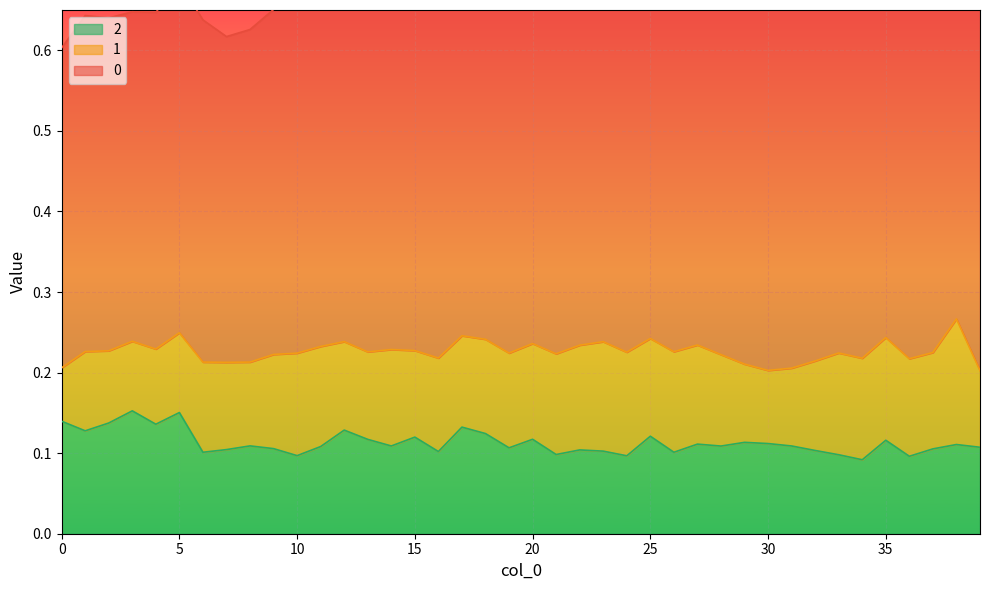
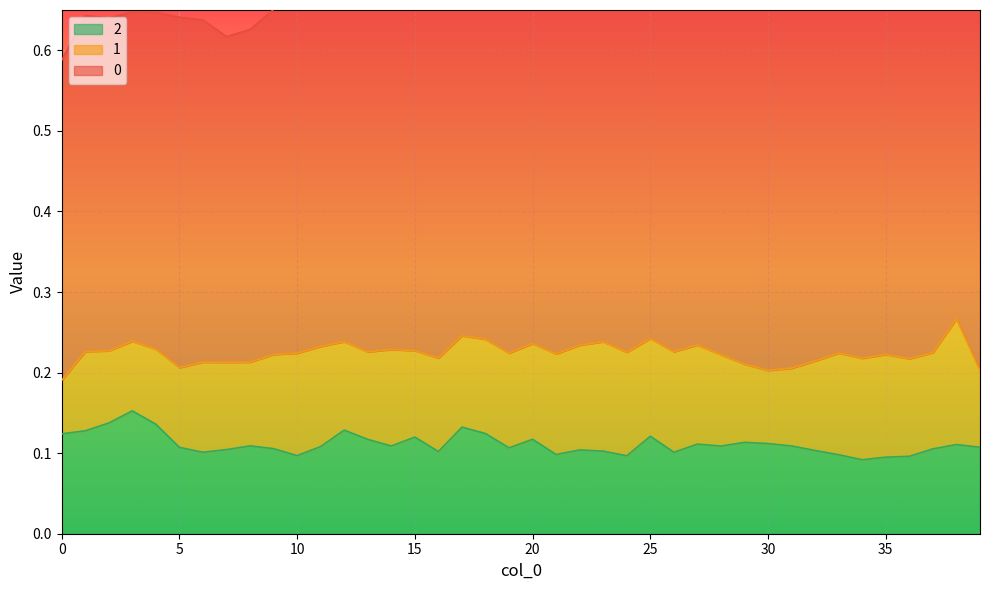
  {
    "2": {
-     "0": 0.14,
-     "5": 0.15,
+     "0": 0.12,
+     "5": 0.11,
      "10": 0.10,
      "15": 0.12,
      "20": 0.12,
      "25": 0.12,
      "30": 0.11,
-     "35": 0.12
+     "35": 0.10
    },
    "1": {
      "0": 0.07,
      "5": 0.10,
      "10": 0.13,
      "15": 0.11,
      "20": 0.12,
      "25": 0.12,
      "30": 0.09,
      "35": 0.13
    },
    "0": {
      "0": 0.40
    }
  }
